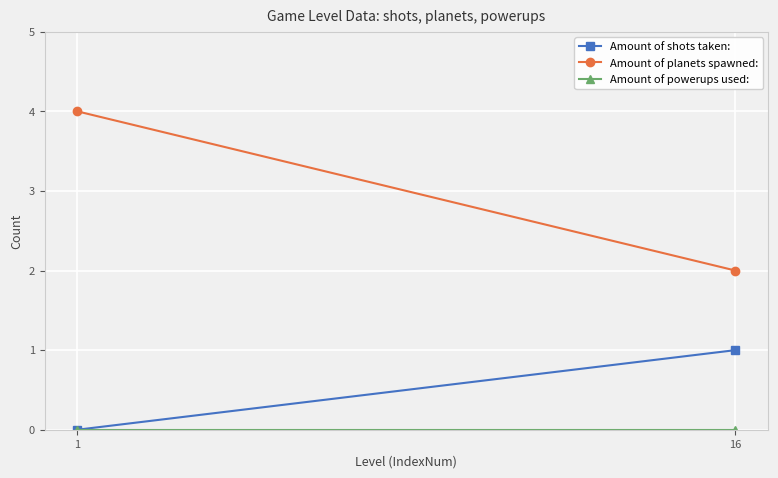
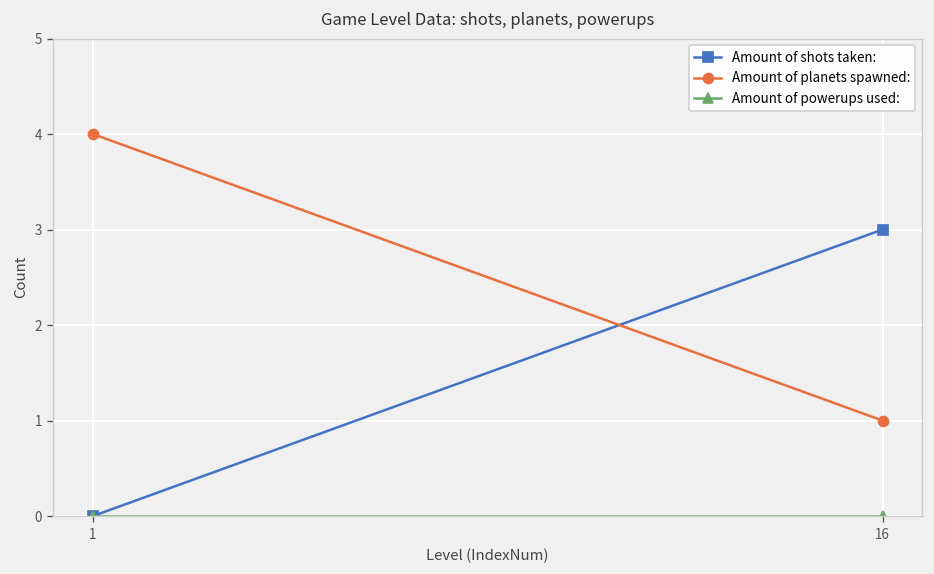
  {
    "Amount of shots taken:": {
-     "16": 1
+     "16": 3
    },
    "Amount of planets spawned:": {
      "1": 4,
-     "16": 2
+     "16": 1
    },
    "Amount of powerups used:": {
      "16": 0
    }
  }
